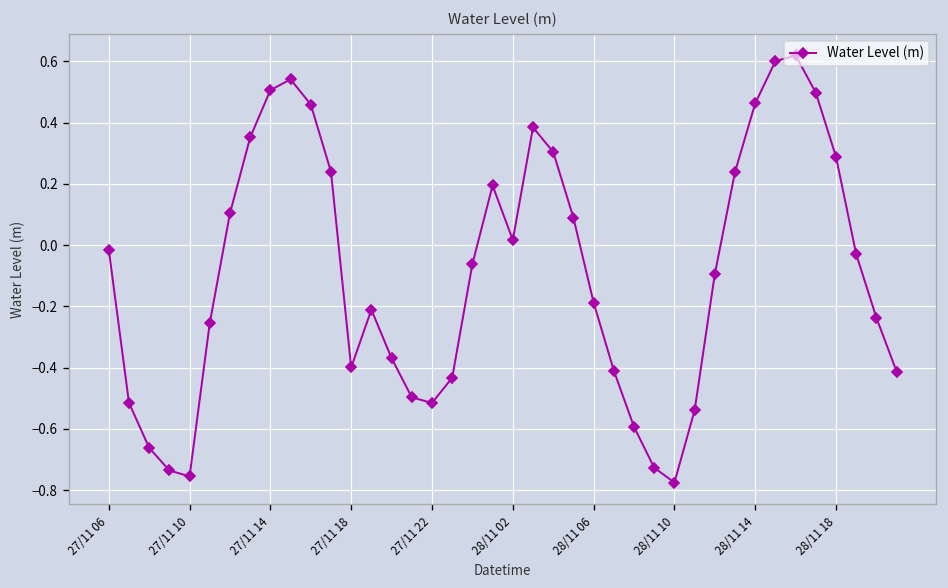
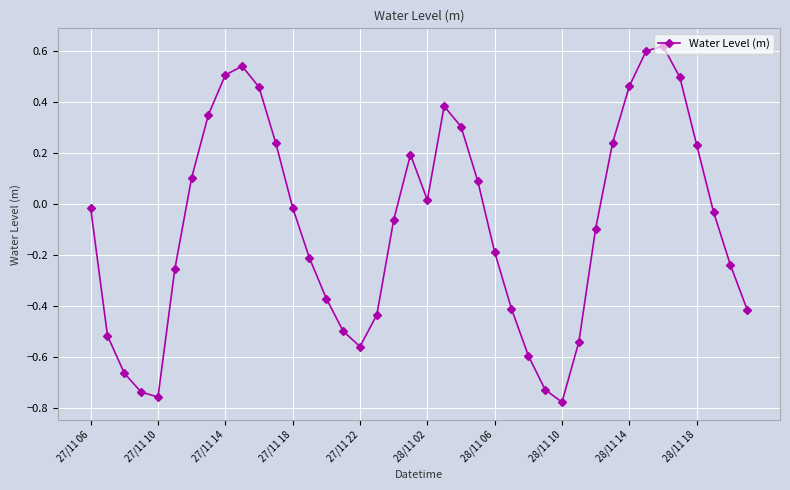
  {
    "27/11 06": -0.01,
    "27/11 10": -0.76,
    "27/11 14": 0.51,
-   "27/11 18": -0.40,
-   "27/11 22": -0.52,
+   "27/11 18": -0.01,
+   "27/11 22": -0.56,
    "28/11 02": 0.02,
    "28/11 06": -0.19,
    "28/11 10": -0.77,
    "28/11 14": 0.46,
-   "28/11 18": 0.29
+   "28/11 18": 0.23
  }
